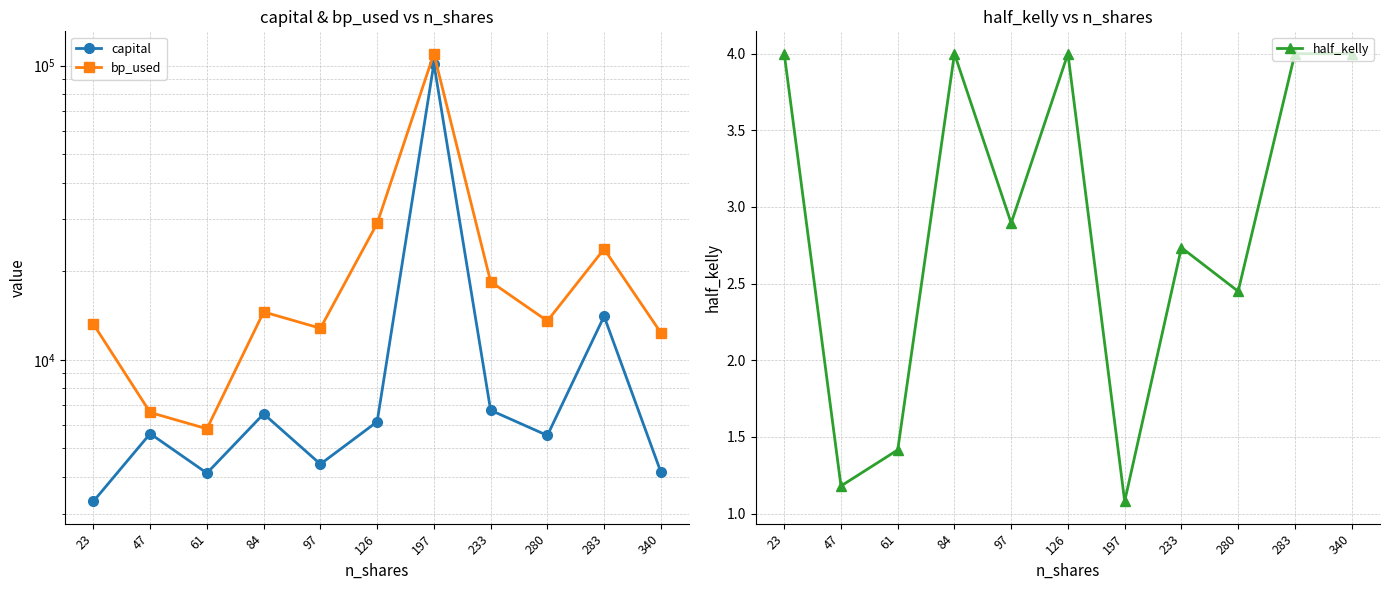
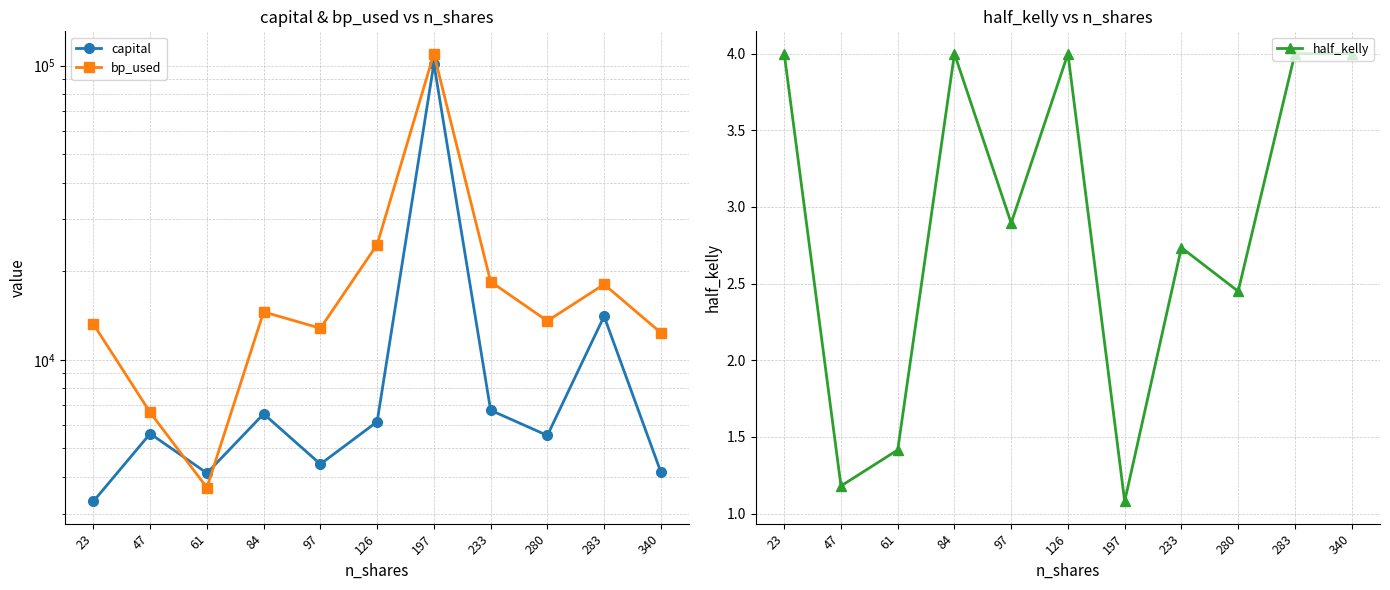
  {
    "capital & bp_used vs n_shares": {
      "capital": {
        "23": 3300,
        "47": 5600,
        "61": 4100,
        "84": 6500,
        "97": 4400,
        "126": 6200,
        "197": 102000,
        "233": 6700,
        "280": 5500,
        "283": 14000,
        "340": 4200
      },
      "bp_used": {
        "23": 13000,
        "47": 6600,
-       "61": 5800,
+       "61": 3700,
        "84": 15000,
        "97": 13000,
-       "126": 29000,
+       "126": 25000,
        "197": 110000,
        "233": 18000,
        "280": 14000,
-       "283": 24000,
+       "283": 18000,
        "340": 12400
      }
    },
    "half_kelly vs n_shares": {
      "23": 4.00,
      "47": 1.18,
      "61": 1.42,
      "84": 4.00,
      "97": 2.90,
      "126": 4.00,
      "197": 1.08,
      "233": 2.74,
      "280": 2.45
    }
  }
